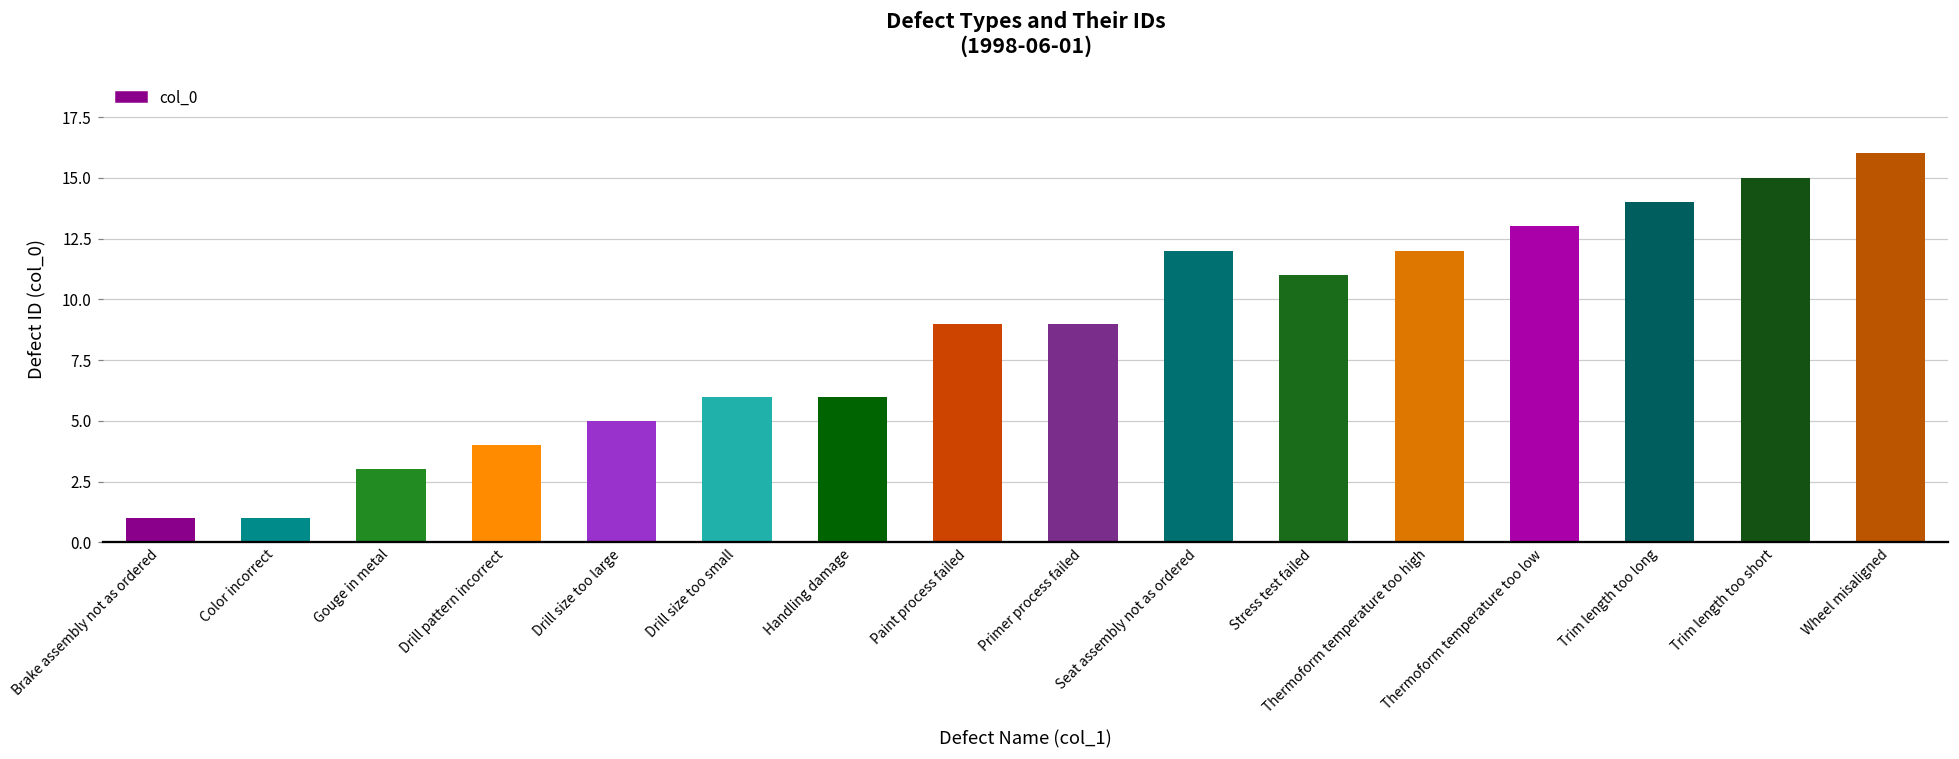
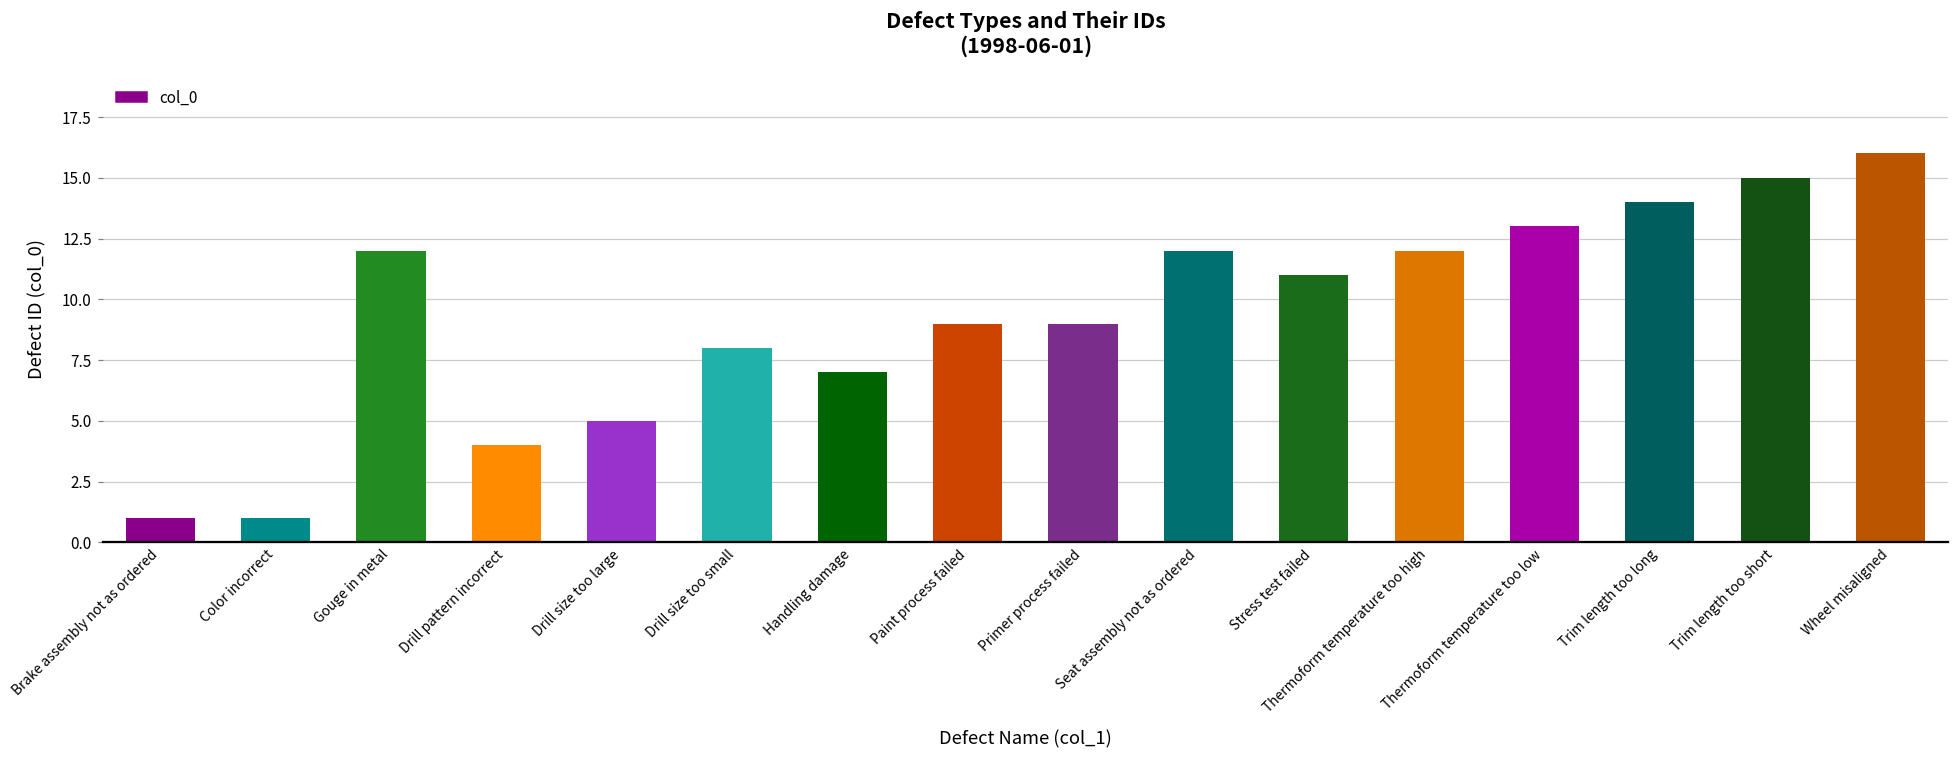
  {
    "Brake assembly not as ordered": 1,
    "Color incorrect": 1,
-   "Gouge in metal": 3,
+   "Gouge in metal": 12,
    "Drill pattern incorrect": 4,
    "Drill size too large": 5,
-   "Drill size too small": 6,
-   "Handling damage": 6,
+   "Drill size too small": 8,
+   "Handling damage": 7,
    "Paint process failed": 9,
    "Primer process failed": 9,
    "Seat assembly not as ordered": 12,
    "Stress test failed": 11,
    "Thermoform temperature too high": 12,
    "Thermoform temperature too low": 13,
    "Trim length too long": 14,
    "Trim length too short": 15,
    "Wheel misaligned": 16
  }
